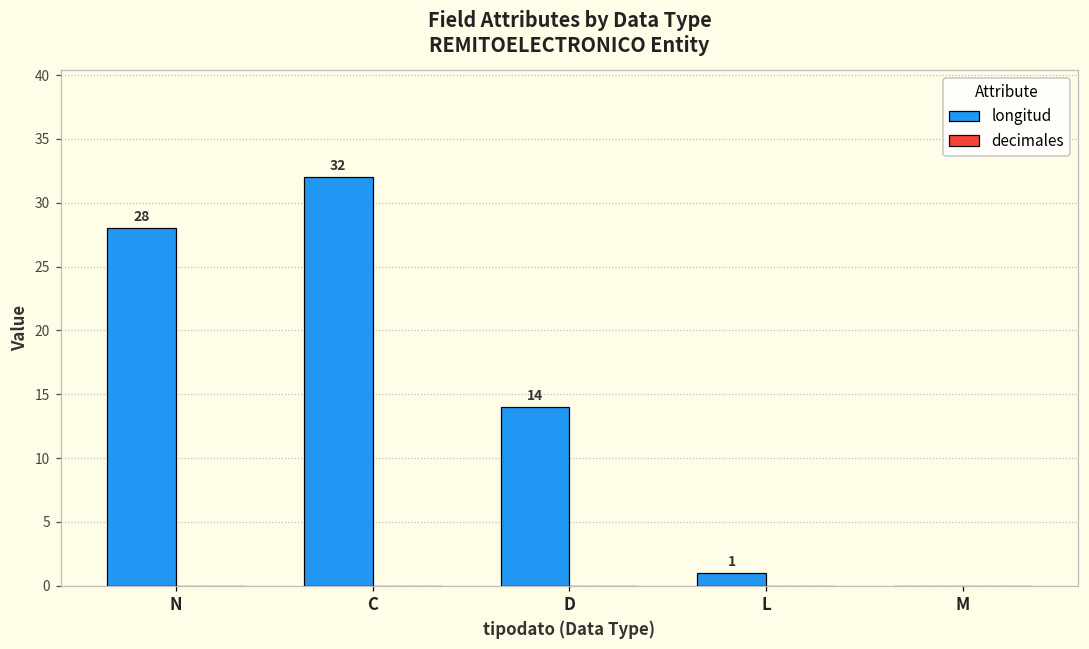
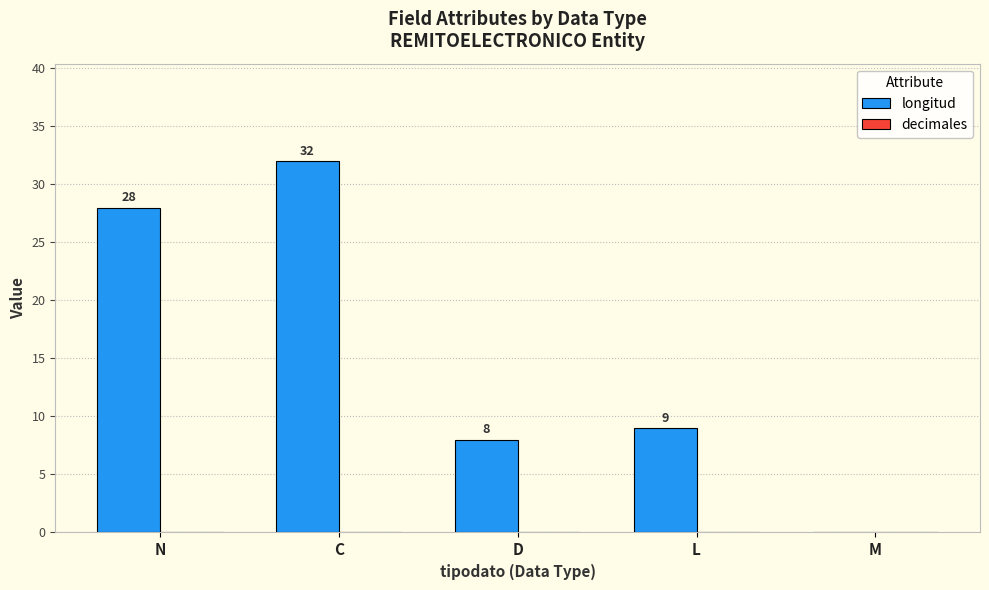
  {
    "longitud": {
      "N": 28,
      "C": 32,
-     "D": 14,
-     "L": 1
+     "D": 8,
+     "L": 9
    },
    "decimales": {
      "N": 0.0,
      "C": 0.0,
      "D": 0.0,
      "L": 0.0,
      "M": 0.0
    }
  }
